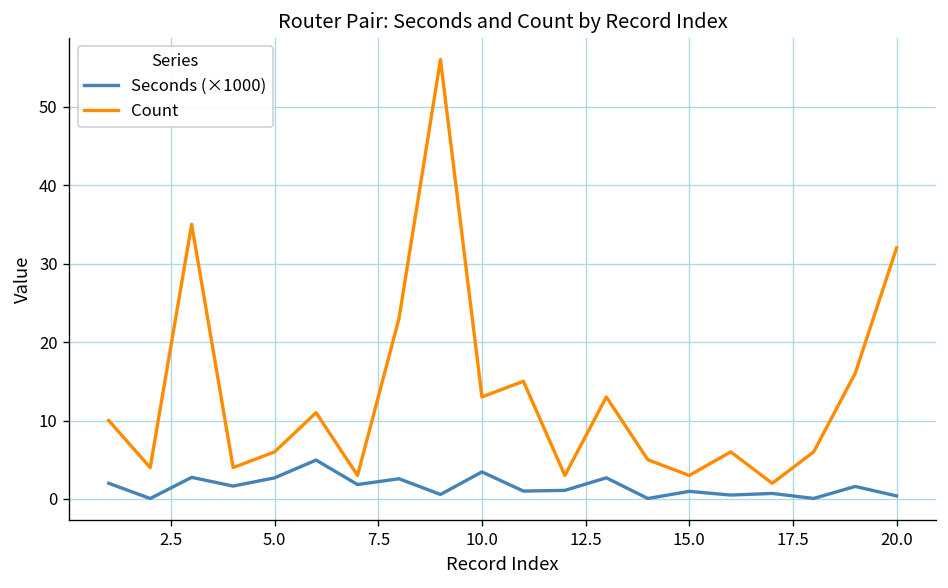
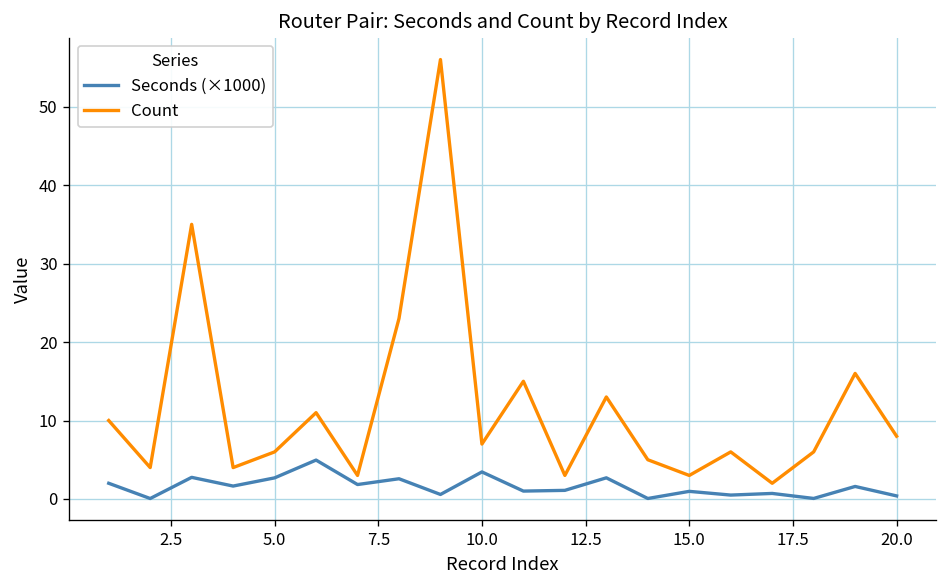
  {
    "Seconds (×1000)": {
      "5.0": 3,
      "10.0": 3,
      "15.0": 1,
      "20.0": 0
    },
    "Count": {
      "5.0": 6,
-     "10.0": 13,
+     "10.0": 7,
      "15.0": 3,
-     "20.0": 32
+     "20.0": 8
    }
  }
